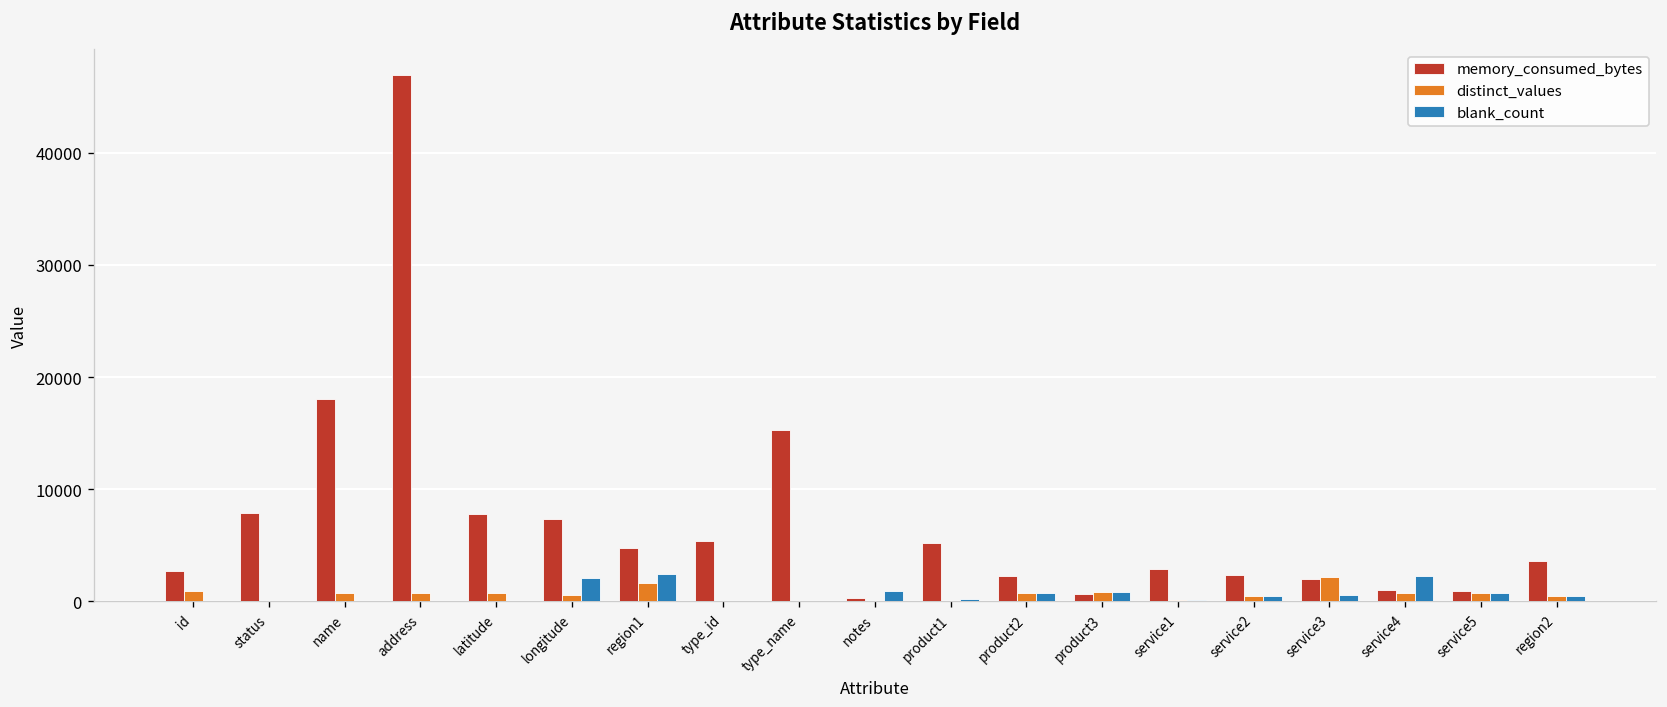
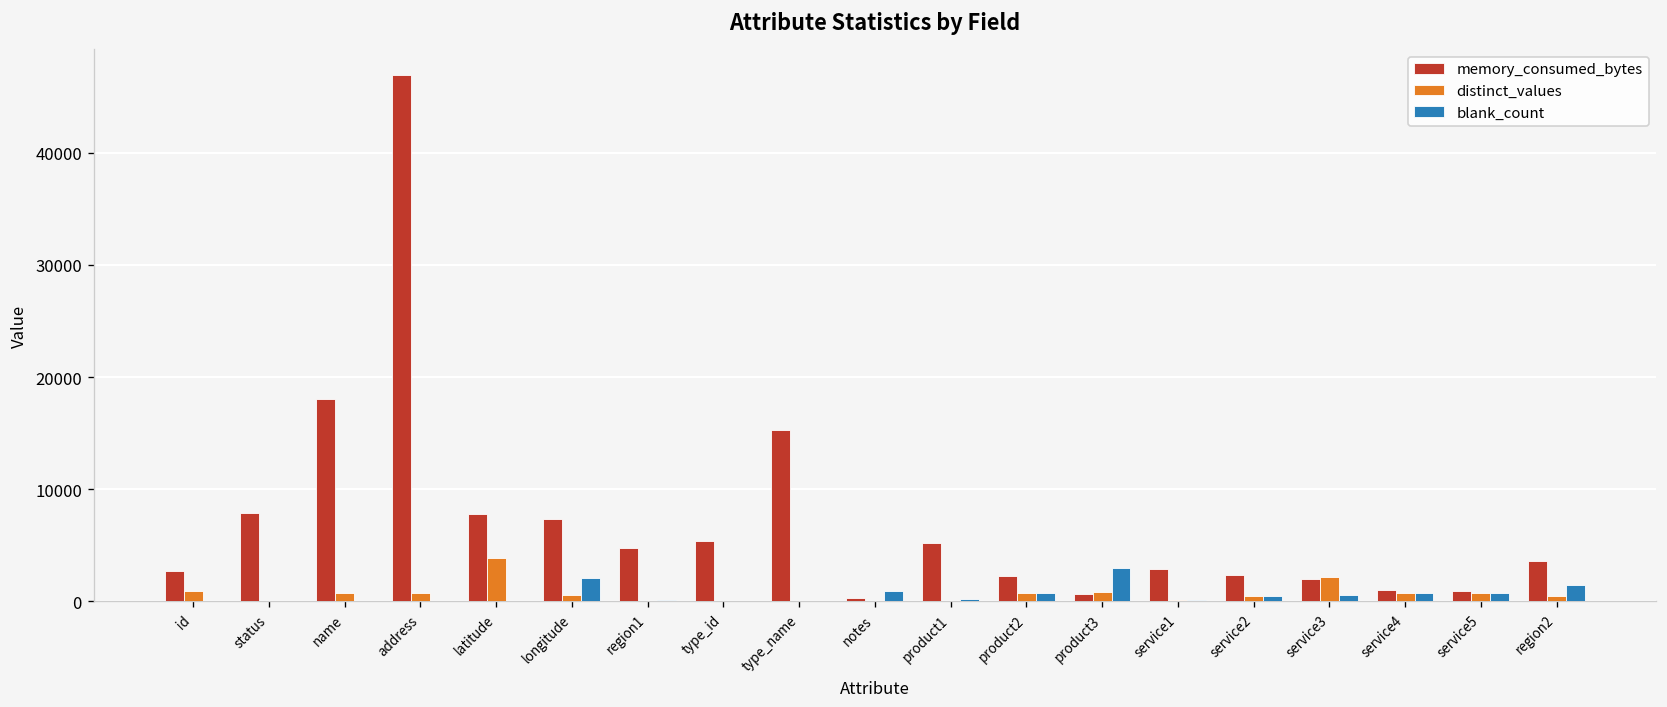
  {
    "memory_consumed_bytes": {
      "id": 3000,
      "status": 8000,
      "name": 18000,
      "address": 47000,
      "latitude": 8000,
      "longitude": 7000,
      "region1": 5000,
      "type_id": 5000,
      "type_name": 15000,
      "notes": 0,
      "product1": 5000,
      "product2": 2000,
      "product3": 1000,
      "service1": 3000,
      "service2": 2000,
      "service3": 2000,
      "service4": 1000,
      "service5": 1000,
      "region2": 4000
    },
    "distinct_values": {
      "id": 1000,
      "name": 1000,
      "address": 1000,
-     "latitude": 1000,
+     "latitude": 4000,
      "longitude": 1000,
-     "region1": 2000,
+     "region1": 0,
      "product2": 1000,
      "product3": 1000,
      "service2": 0,
      "service3": 2000,
      "service4": 1000,
      "service5": 1000,
      "region2": 1000
    },
    "blank_count": {
      "longitude": 2000,
-     "region1": 2000,
+     "region1": 0,
      "notes": 1000,
      "product2": 1000,
-     "product3": 1000,
+     "product3": 3000,
      "service2": 0,
      "service3": 1000,
-     "service4": 2000,
+     "service4": 1000,
      "service5": 1000,
-     "region2": 500
+     "region2": 1500
    }
  }
